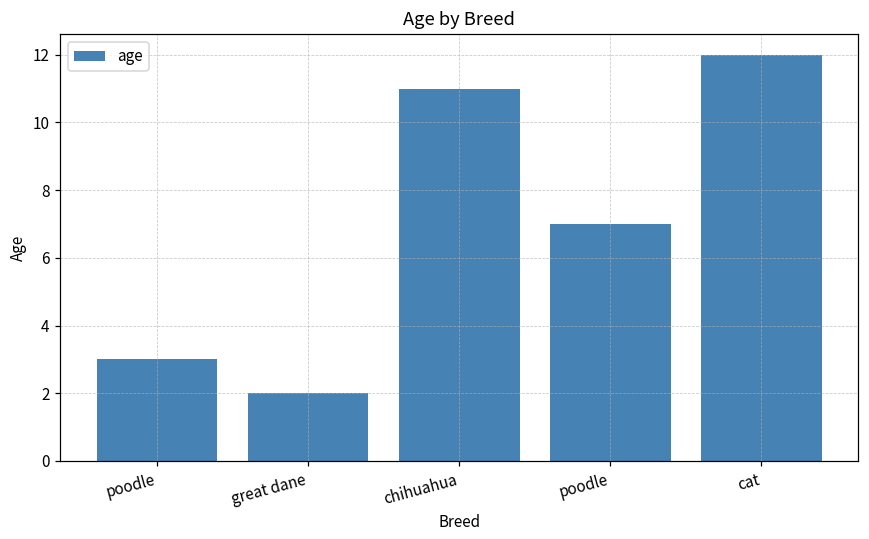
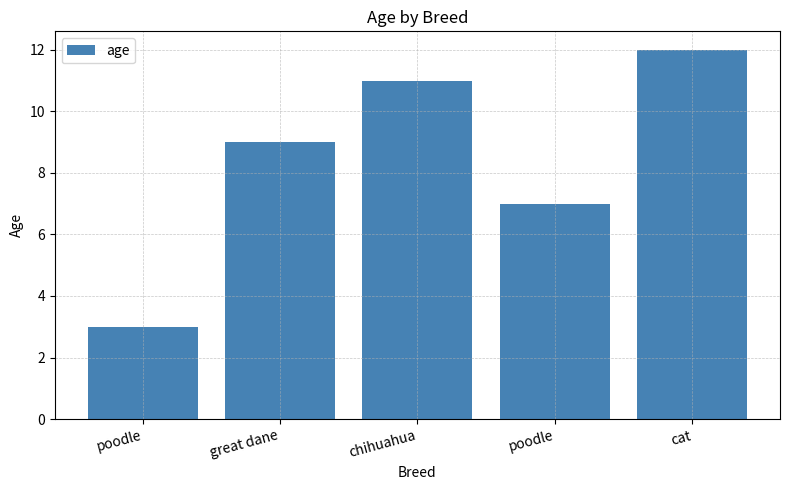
  {
-   "great dane": 2,
+   "great dane": 9,
    "chihuahua": 11,
    "cat": 12
  }
